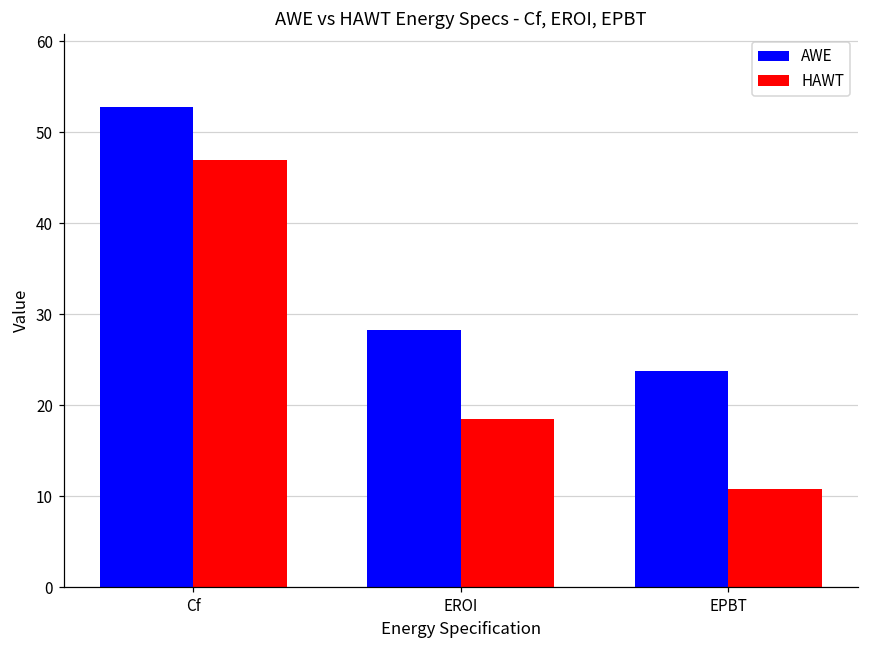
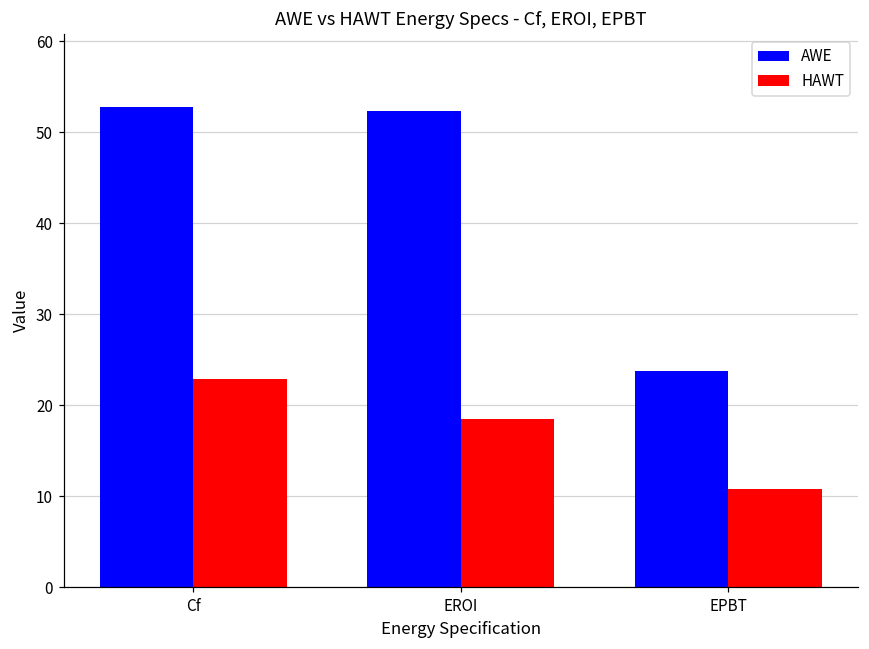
  {
    "AWE": {
      "Cf": 53,
-     "EROI": 28,
+     "EROI": 52,
      "EPBT": 24
    },
    "HAWT": {
-     "Cf": 47,
+     "Cf": 23,
      "EROI": 18,
      "EPBT": 11
    }
  }
